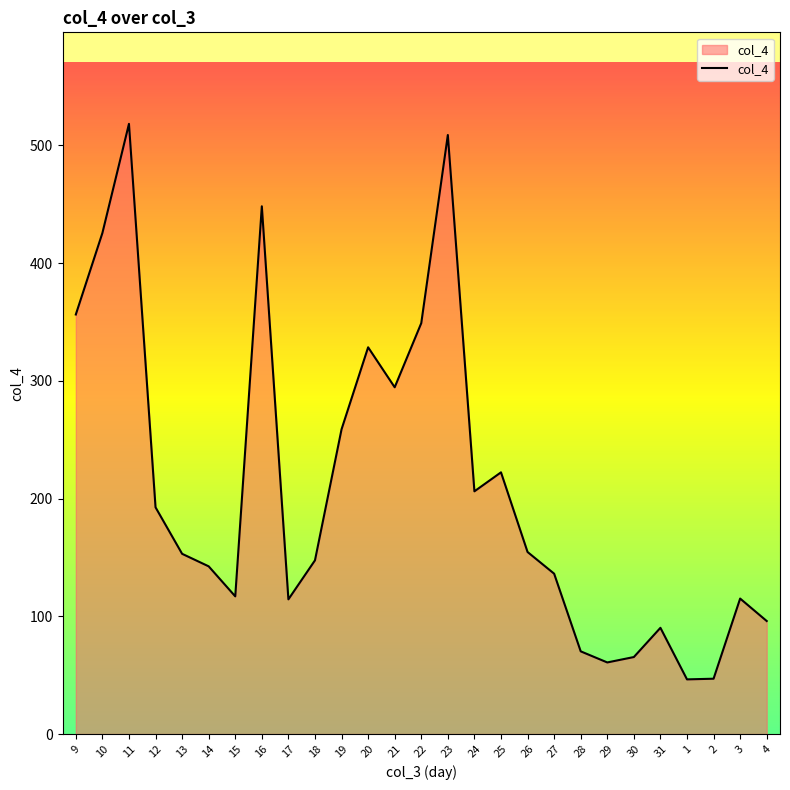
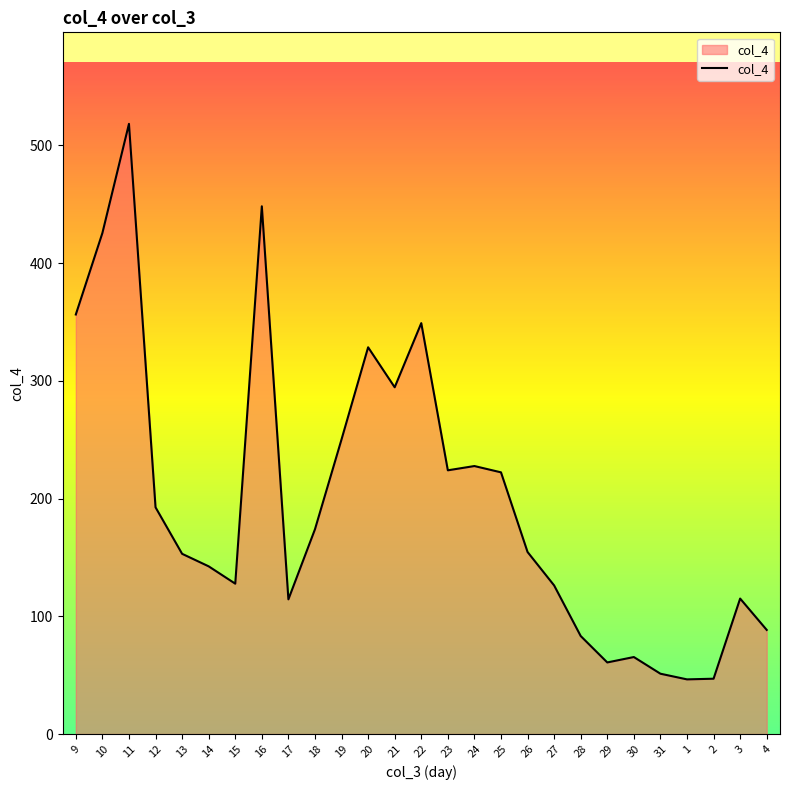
  {
    "9": 356,
    "10": 425,
    "11": 518,
    "12": 193,
    "13": 153,
    "14": 142,
-   "15": 117,
+   "15": 128,
    "16": 448,
    "17": 114,
-   "18": 148,
-   "19": 259,
+   "18": 174,
+   "19": 250,
    "20": 328,
    "21": 294,
    "22": 349,
-   "23": 509,
-   "24": 206,
+   "23": 224,
+   "24": 228,
    "25": 222,
    "26": 155,
-   "27": 136,
-   "28": 70,
+   "27": 126,
+   "28": 83,
    "29": 61,
    "30": 65,
-   "31": 90,
+   "31": 51,
    "1": 46,
    "2": 47,
    "3": 115,
-   "4": 96
+   "4": 88
  }
